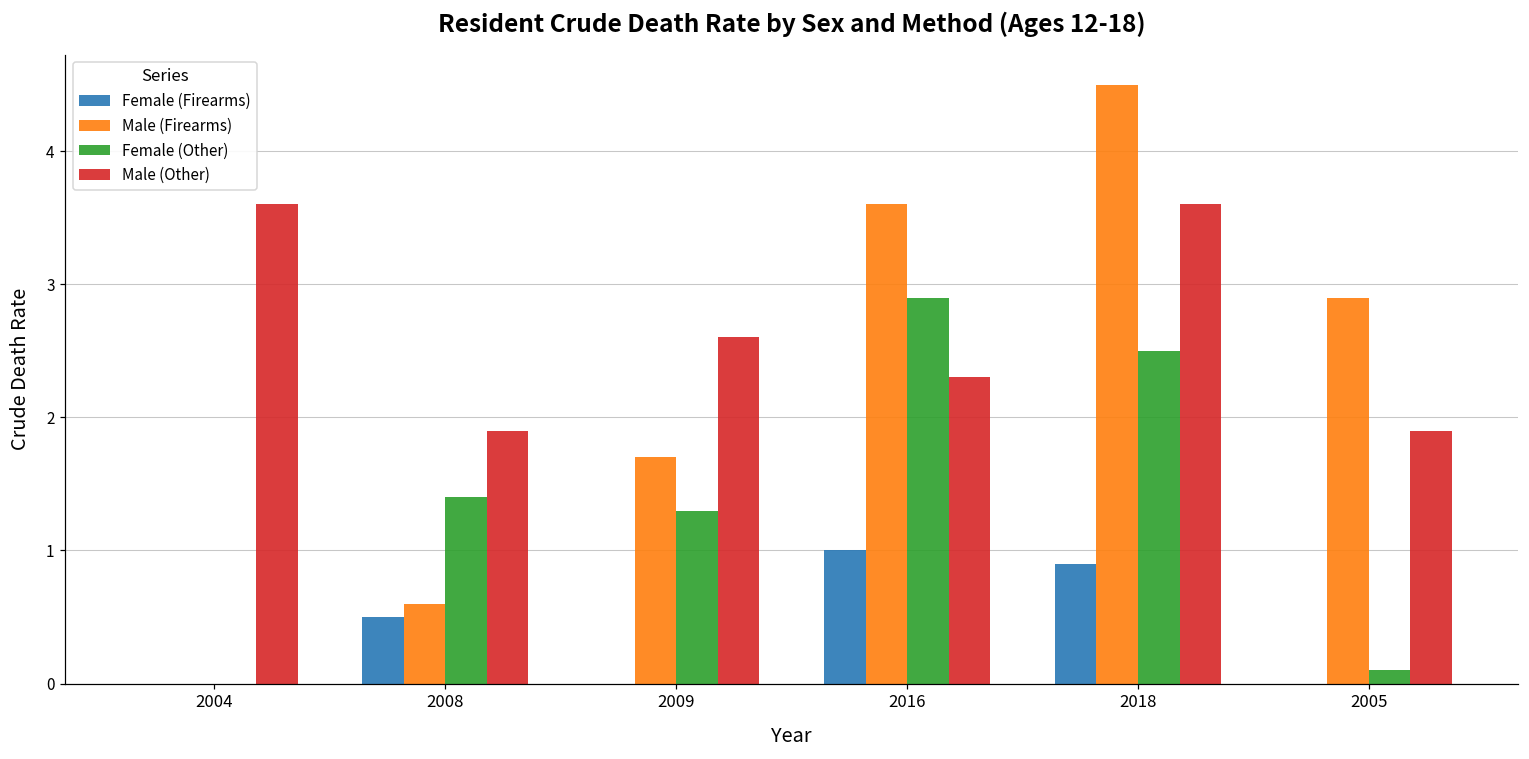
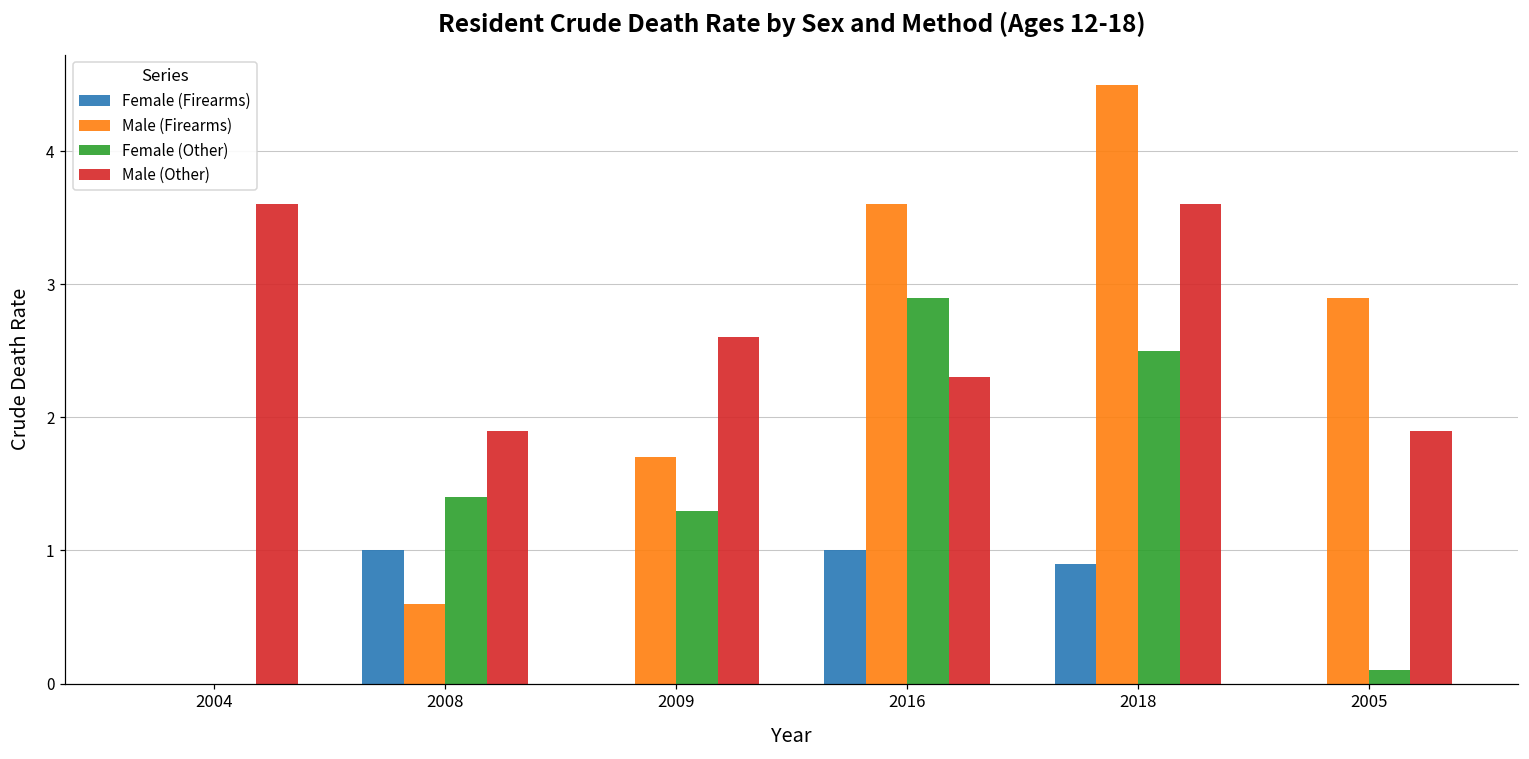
  {
    "Female (Firearms)": {
      "2004": 0.0,
-     "2008": 0.5,
+     "2008": 1.0,
      "2009": 0.0,
      "2016": 1.0,
      "2018": 0.9,
      "2005": 0.0
    },
    "Male (Firearms)": {
      "2004": 0.0,
      "2008": 0.6,
      "2009": 1.7,
      "2016": 3.6,
      "2018": 4.5,
      "2005": 2.9
    },
    "Female (Other)": {
      "2004": 0.0,
      "2008": 1.4,
      "2009": 1.3,
      "2016": 2.9,
      "2018": 2.5,
      "2005": 0.1
    },
    "Male (Other)": {
      "2004": 3.6,
      "2008": 1.9,
      "2009": 2.6,
      "2016": 2.3,
      "2018": 3.6,
      "2005": 1.9
    }
  }
